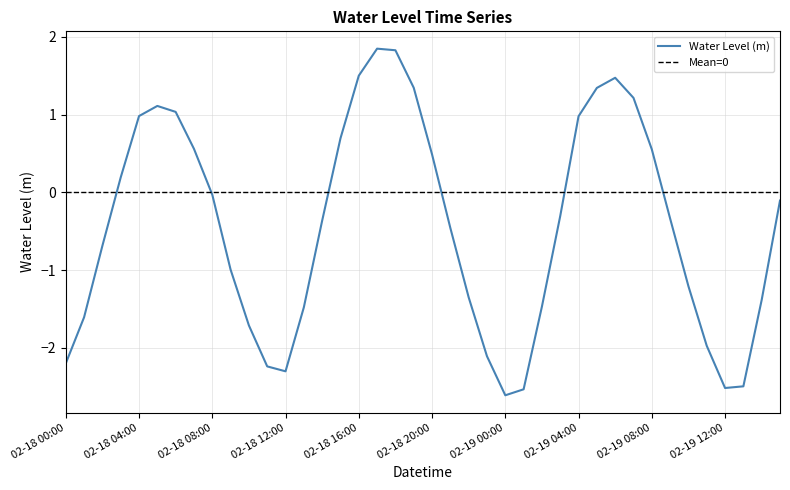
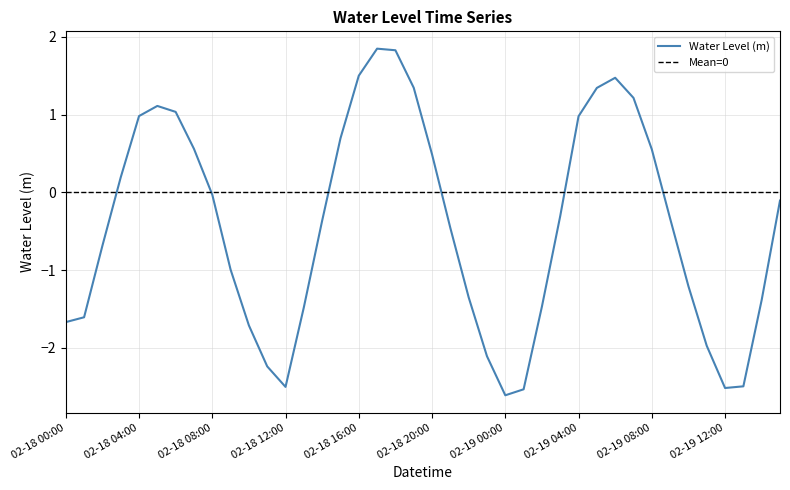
  {
-   "02-18 00:00": -2.2,
+   "02-18 00:00": -1.7,
    "02-18 04:00": 1.0,
    "02-18 08:00": 0.0,
-   "02-18 12:00": -2.3,
+   "02-18 12:00": -2.5,
    "02-18 16:00": 1.5,
    "02-18 20:00": 0.5,
    "02-19 00:00": -2.6,
    "02-19 04:00": 1.0,
    "02-19 08:00": 0.6,
    "02-19 12:00": -2.5
  }
